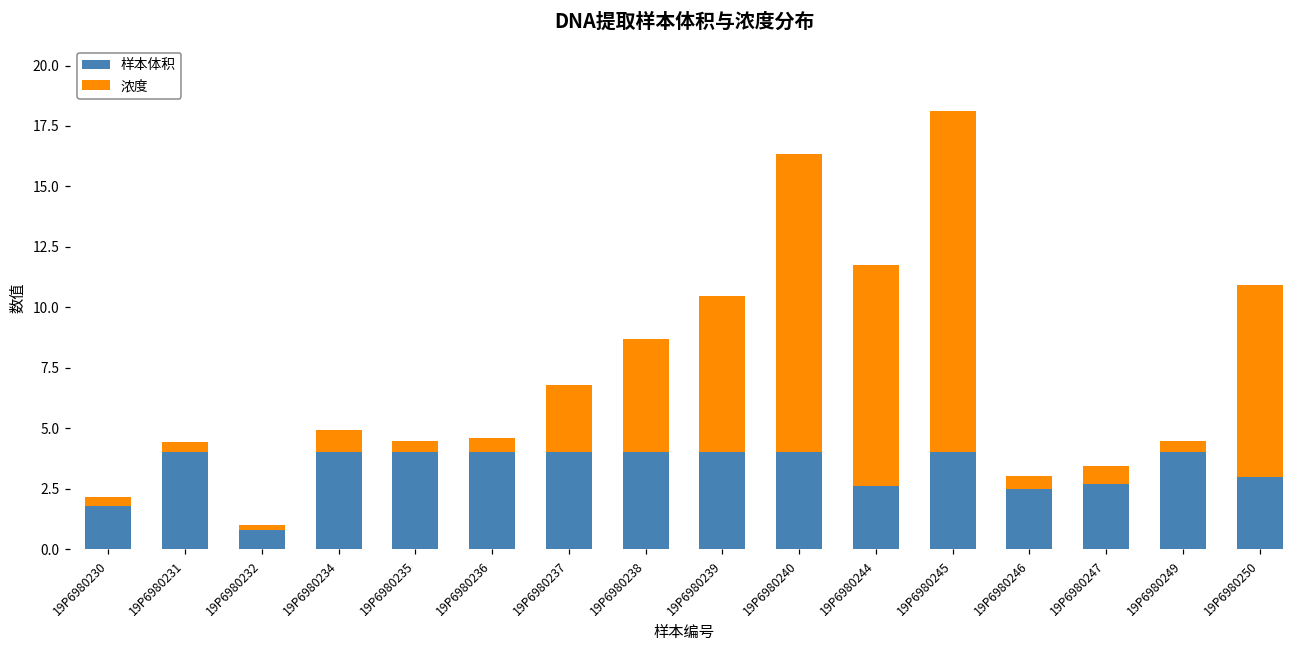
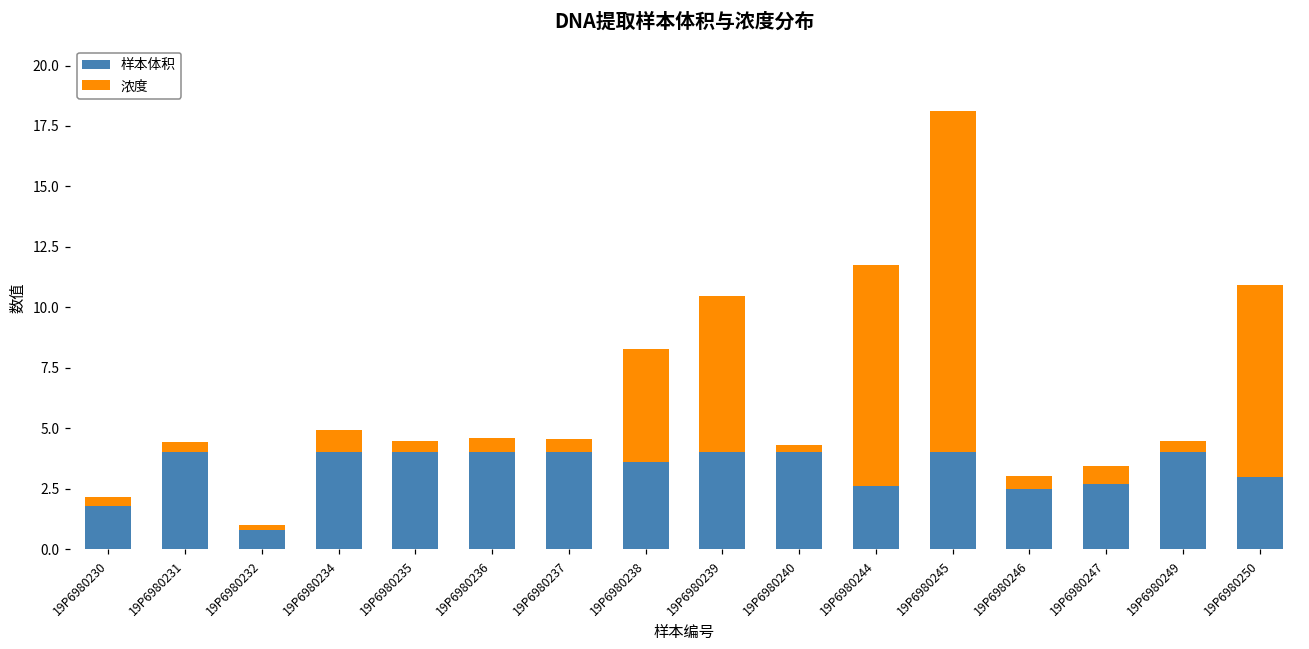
  {
    "样本体积": {
      "19P6980230": 1.8,
      "19P6980231": 4.0,
      "19P6980232": 0.8,
      "19P6980234": 4.0,
      "19P6980235": 4.0,
      "19P6980236": 4.0,
      "19P6980237": 4.0,
-     "19P6980238": 4.0,
+     "19P6980238": 3.6,
      "19P6980239": 4.0,
      "19P6980240": 4.0,
      "19P6980244": 2.6,
      "19P6980245": 4.0,
      "19P6980246": 2.5,
      "19P6980247": 2.7,
      "19P6980249": 4.0,
      "19P6980250": 3.0
    },
    "浓度": {
      "19P6980230": 0.4,
      "19P6980231": 0.4,
      "19P6980232": 0.2,
      "19P6980234": 0.9,
      "19P6980235": 0.5,
      "19P6980236": 0.6,
-     "19P6980237": 2.8,
+     "19P6980237": 0.6,
      "19P6980238": 4.7,
      "19P6980239": 6.5,
-     "19P6980240": 12.3,
+     "19P6980240": 0.3,
      "19P6980244": 9.1,
      "19P6980245": 14.1,
      "19P6980246": 0.5,
      "19P6980247": 0.7,
      "19P6980249": 0.5,
      "19P6980250": 7.9
    }
  }
